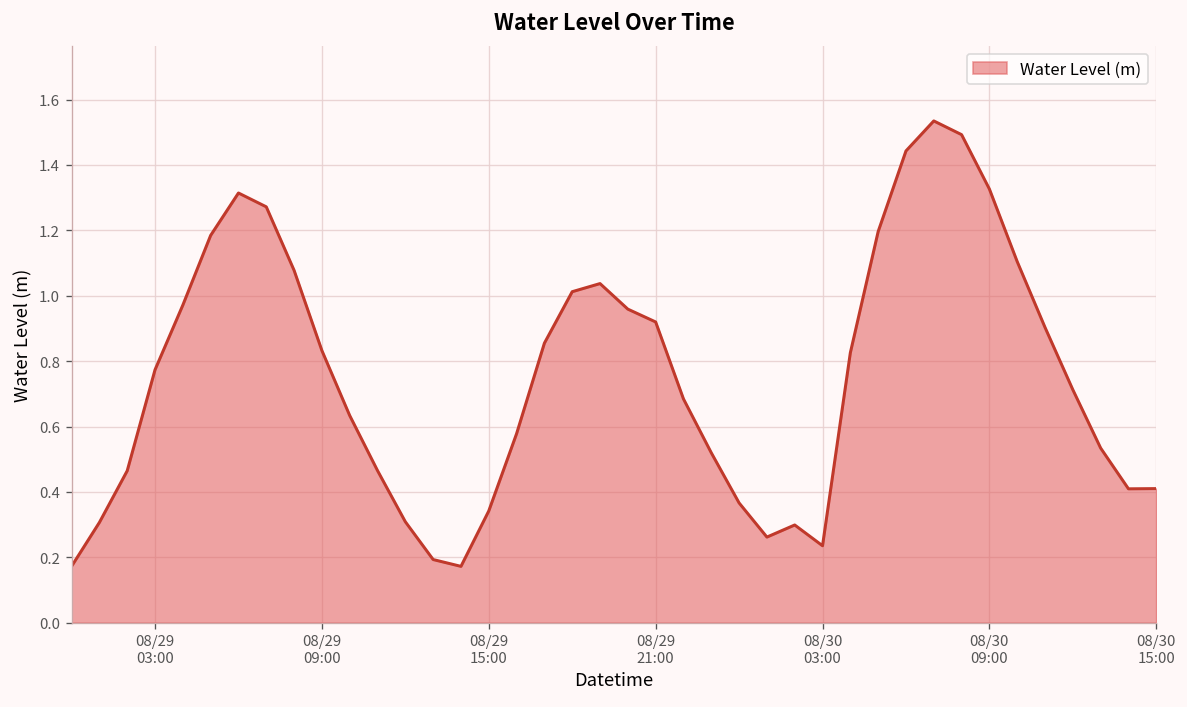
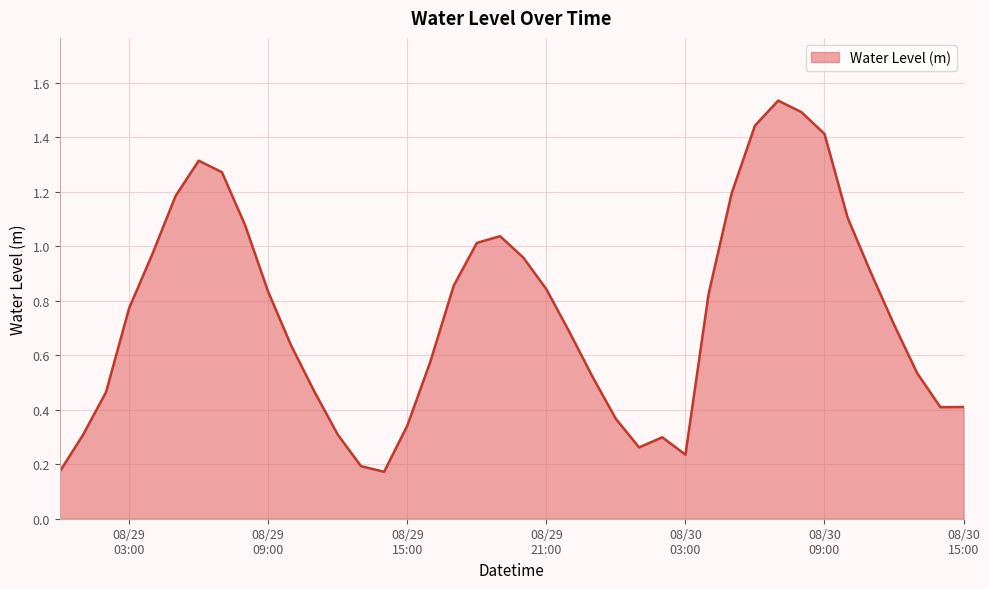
  {
    "08/29 03:00": 0.77,
    "08/29 09:00": 0.83,
    "08/29 15:00": 0.34,
-   "08/29 21:00": 0.92,
+   "08/29 21:00": 0.84,
    "08/30 03:00": 0.24,
-   "08/30 09:00": 1.33,
+   "08/30 09:00": 1.41,
    "08/30 15:00": 0.41
  }
